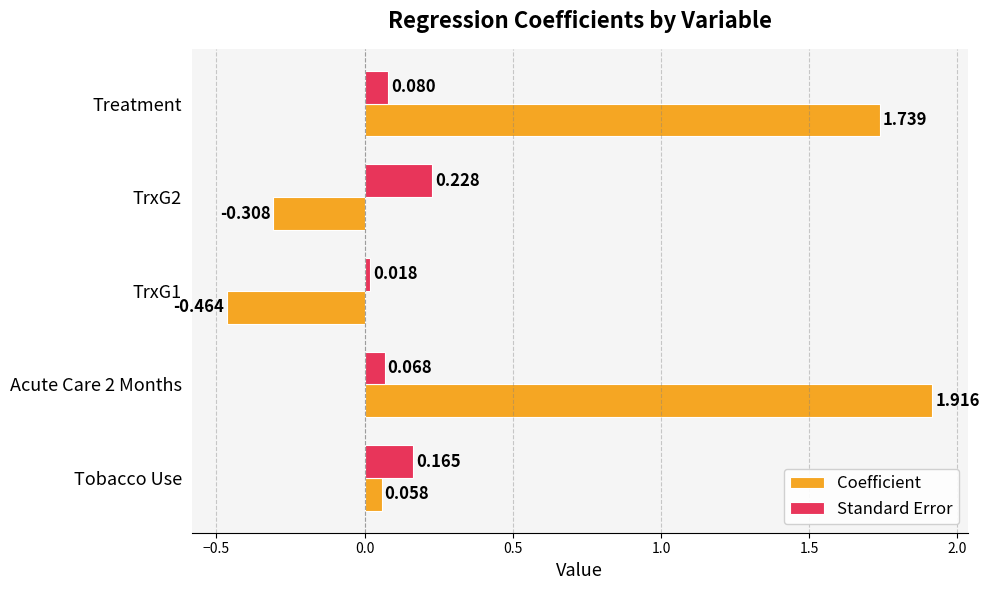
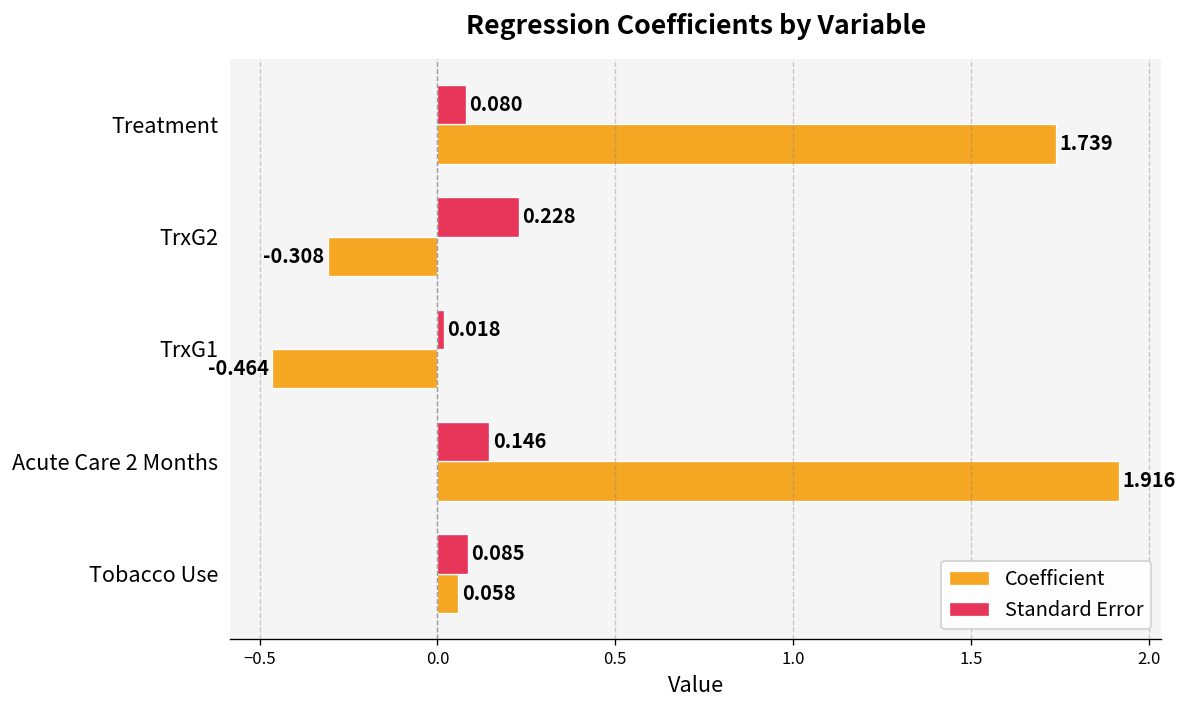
  {
    "Coefficient": {
      "Treatment": 1.739,
      "TrxG2": -0.308,
      "TrxG1": -0.464,
      "Acute Care 2 Months": 1.916,
      "Tobacco Use": 0.058
    },
    "Standard Error": {
      "Treatment": 0.080,
      "TrxG2": 0.228,
      "TrxG1": 0.018,
-     "Acute Care 2 Months": 0.068,
-     "Tobacco Use": 0.165
+     "Acute Care 2 Months": 0.146,
+     "Tobacco Use": 0.085
    }
  }
